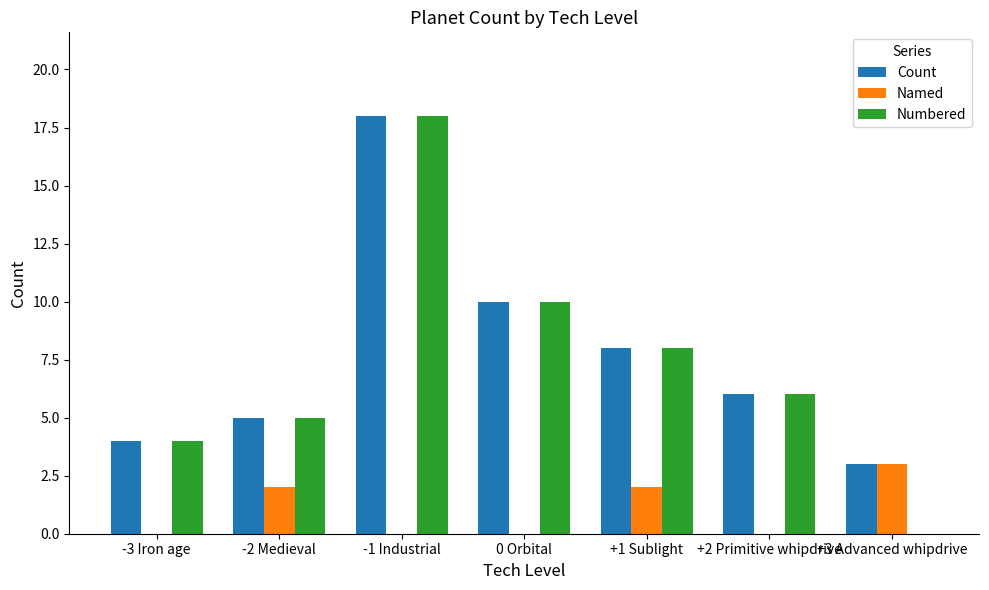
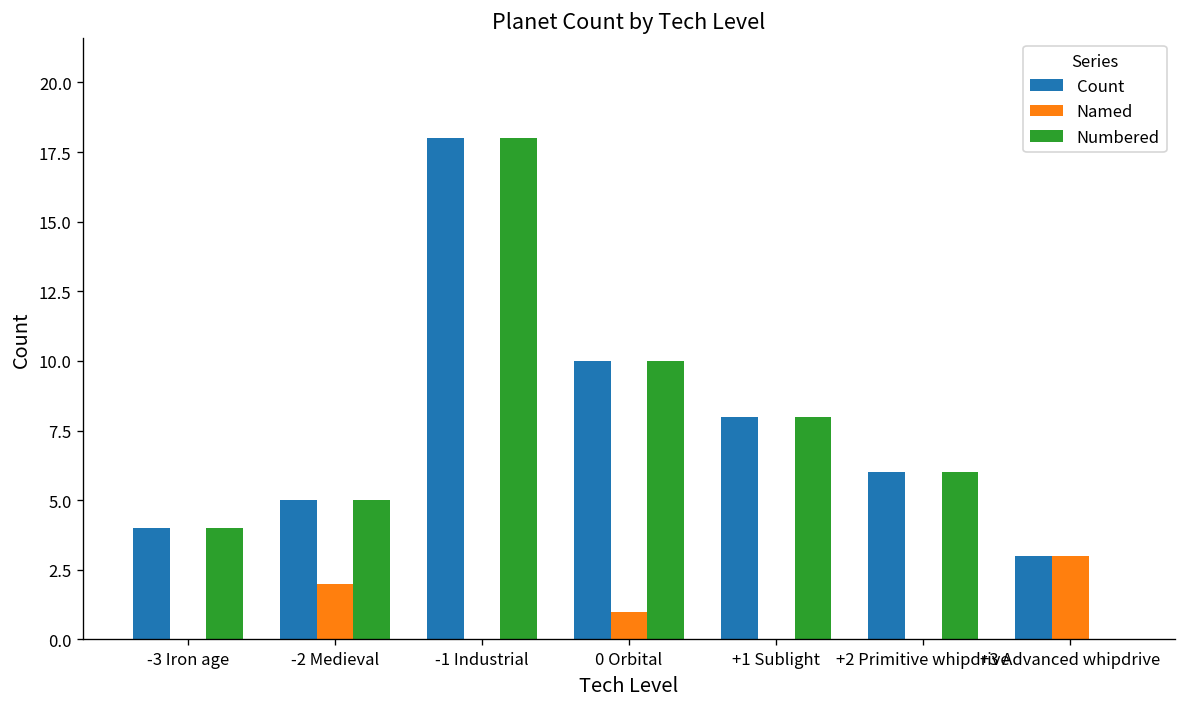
  {
    "Named": {
      "-3 Iron age": 0,
      "-2 Medieval": 2,
      "-1 Industrial": 0,
-     "0 Orbital": 0,
-     "+1 Sublight": 2
+     "0 Orbital": 1,
+     "+1 Sublight": 0
    }
  }
